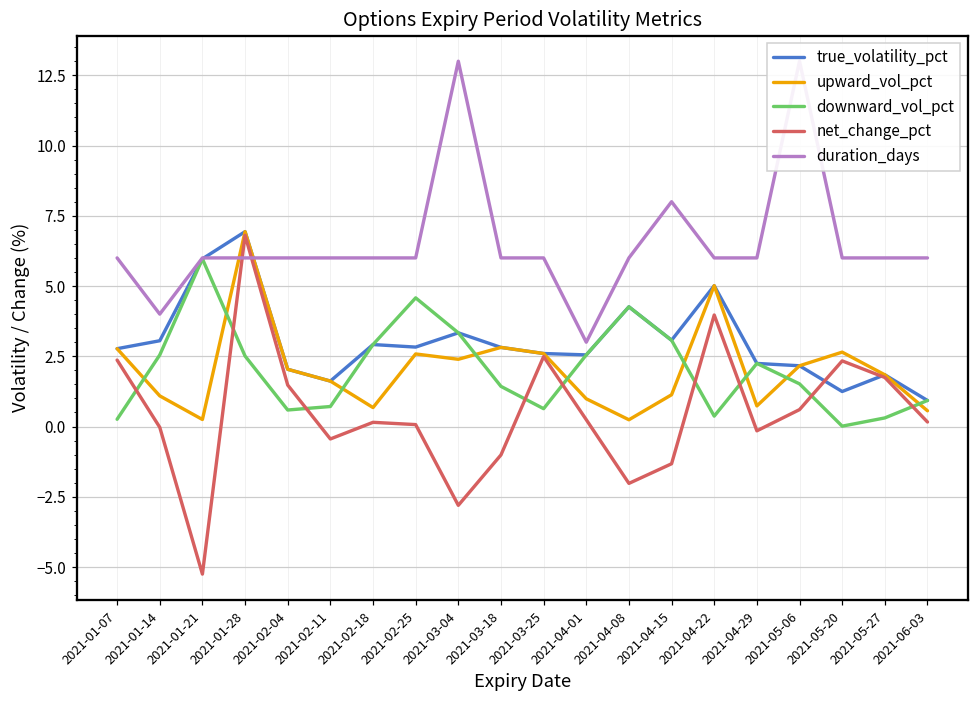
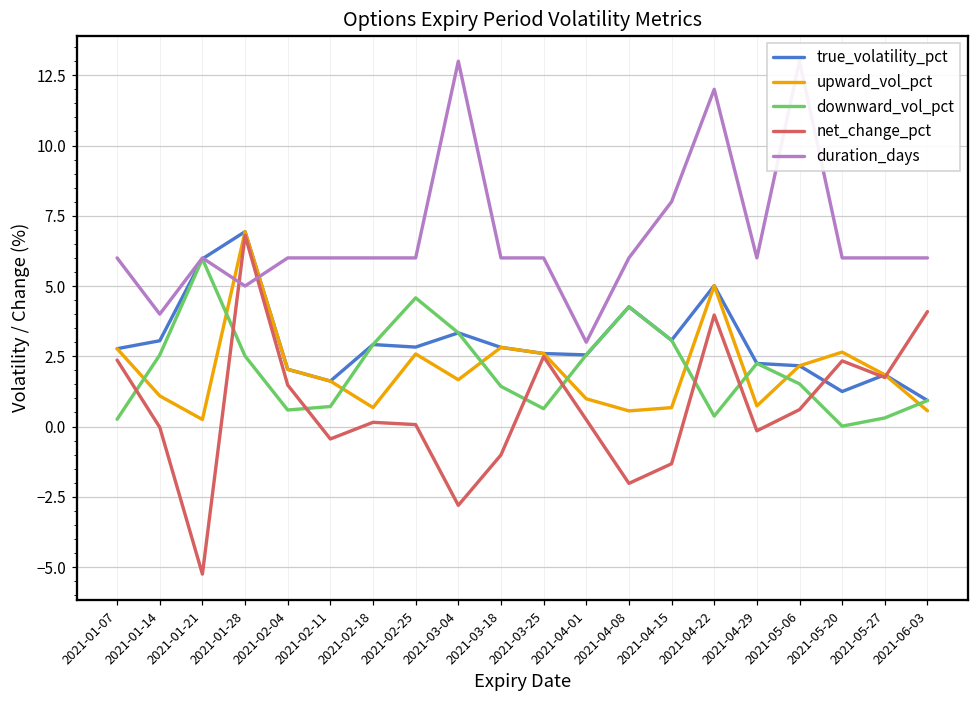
  {
    "true_volatility_pct": {
      "2021-01-14": 3.1,
      "2021-02-25": 2.8,
      "2021-05-20": 1.2
    },
    "upward_vol_pct": {
      "2021-01-14": 1.1,
      "2021-01-21": 0.3,
      "2021-02-18": 0.7,
      "2021-02-25": 2.6,
-     "2021-03-04": 2.4,
+     "2021-03-04": 1.7,
      "2021-04-01": 1.0,
-     "2021-04-08": 0.2,
-     "2021-04-15": 1.1,
+     "2021-04-08": 0.6,
+     "2021-04-15": 0.7,
      "2021-04-29": 0.7,
      "2021-05-20": 2.6,
      "2021-06-03": 0.6
    },
    "downward_vol_pct": {
      "2021-01-07": 0.3,
      "2021-01-14": 2.5,
      "2021-01-28": 2.5,
      "2021-02-04": 0.6,
      "2021-02-11": 0.7,
      "2021-02-25": 4.6,
      "2021-03-18": 1.4,
      "2021-03-25": 0.6,
      "2021-04-22": 0.4,
      "2021-05-06": 1.5,
      "2021-05-20": 0.0,
      "2021-05-27": 0.3
    },
    "net_change_pct": {
      "2021-01-07": 2.4,
      "2021-01-14": 0.0,
      "2021-01-21": -5.3,
      "2021-01-28": 6.8,
      "2021-02-04": 1.5,
      "2021-02-11": -0.4,
      "2021-02-18": 0.1,
      "2021-02-25": 0.1,
      "2021-03-04": -2.8,
      "2021-03-18": -1.0,
      "2021-03-25": 2.5,
      "2021-04-01": 0.2,
      "2021-04-08": -2.0,
      "2021-04-15": -1.3,
      "2021-04-22": 4.0,
      "2021-04-29": -0.2,
      "2021-05-06": 0.6,
      "2021-05-20": 2.3,
-     "2021-06-03": 0.2
+     "2021-06-03": 4.1
    },
    "duration_days": {
      "2021-01-07": 6,
      "2021-01-14": 4,
-     "2021-01-28": 6,
+     "2021-01-28": 5,
      "2021-02-04": 6,
      "2021-02-11": 6,
      "2021-02-18": 6,
      "2021-02-25": 6,
      "2021-03-04": 13,
      "2021-03-18": 6,
      "2021-03-25": 6,
      "2021-04-01": 3,
      "2021-04-08": 6,
      "2021-04-15": 8,
-     "2021-04-22": 6,
+     "2021-04-22": 12,
      "2021-04-29": 6,
      "2021-05-20": 6,
      "2021-05-27": 6,
      "2021-06-03": 6
    }
  }
